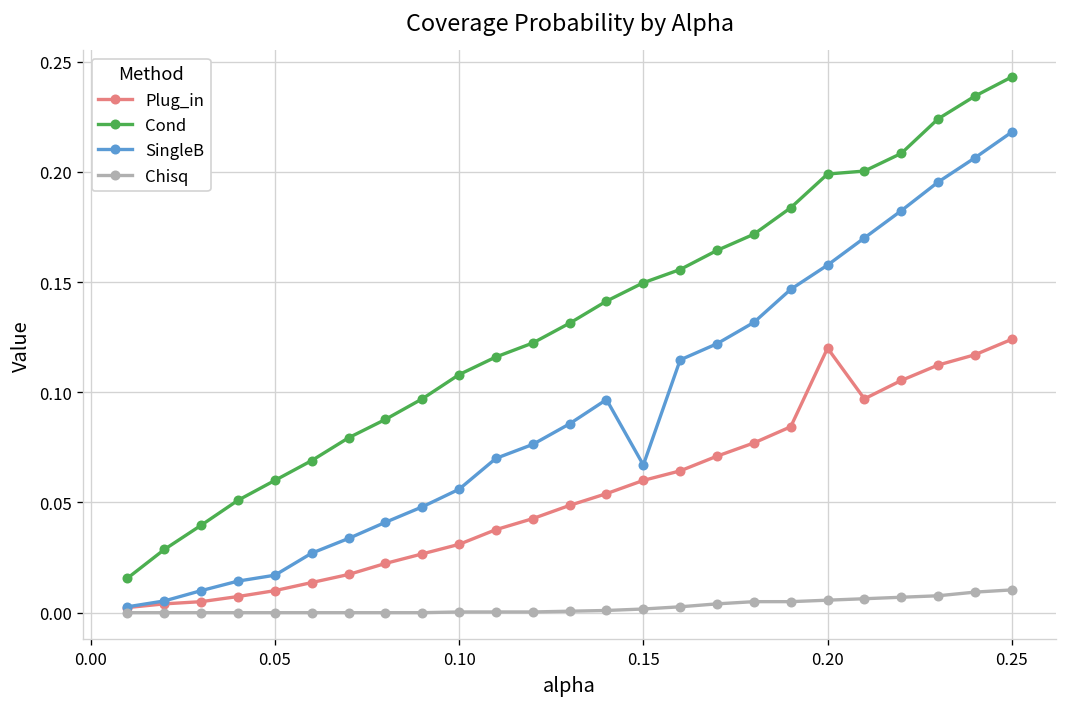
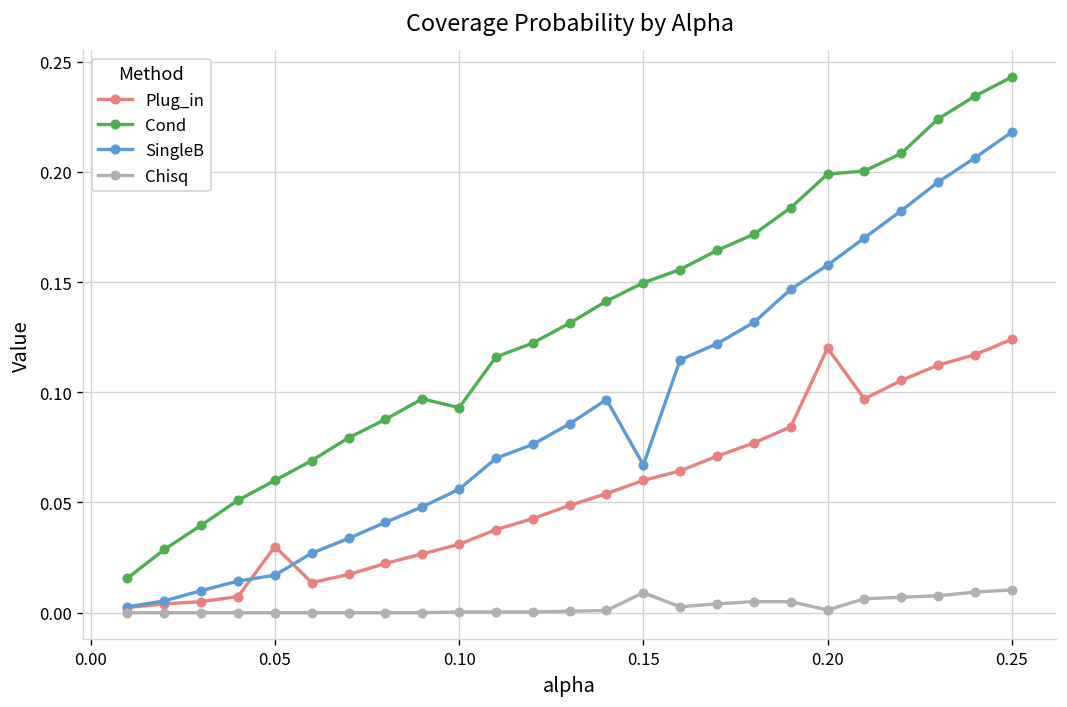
  {
    "Plug_in": {
-     "0.05": 0.01,
+     "0.05": 0.03,
      "0.10": 0.03,
      "0.15": 0.06,
      "0.20": 0.12,
      "0.25": 0.124
    },
    "Cond": {
      "0.05": 0.060,
-     "0.10": 0.108,
+     "0.10": 0.093,
      "0.15": 0.150,
      "0.20": 0.199,
      "0.25": 0.243
    },
    "SingleB": {
      "0.05": 0.017,
      "0.10": 0.056,
      "0.15": 0.067,
      "0.20": 0.158,
      "0.25": 0.218
    },
    "Chisq": {
      "0.05": 0.000,
      "0.10": 0.000,
-     "0.15": 0.002,
-     "0.20": 0.006,
+     "0.15": 0.009,
+     "0.20": 0.001,
      "0.25": 0.010
    }
  }
